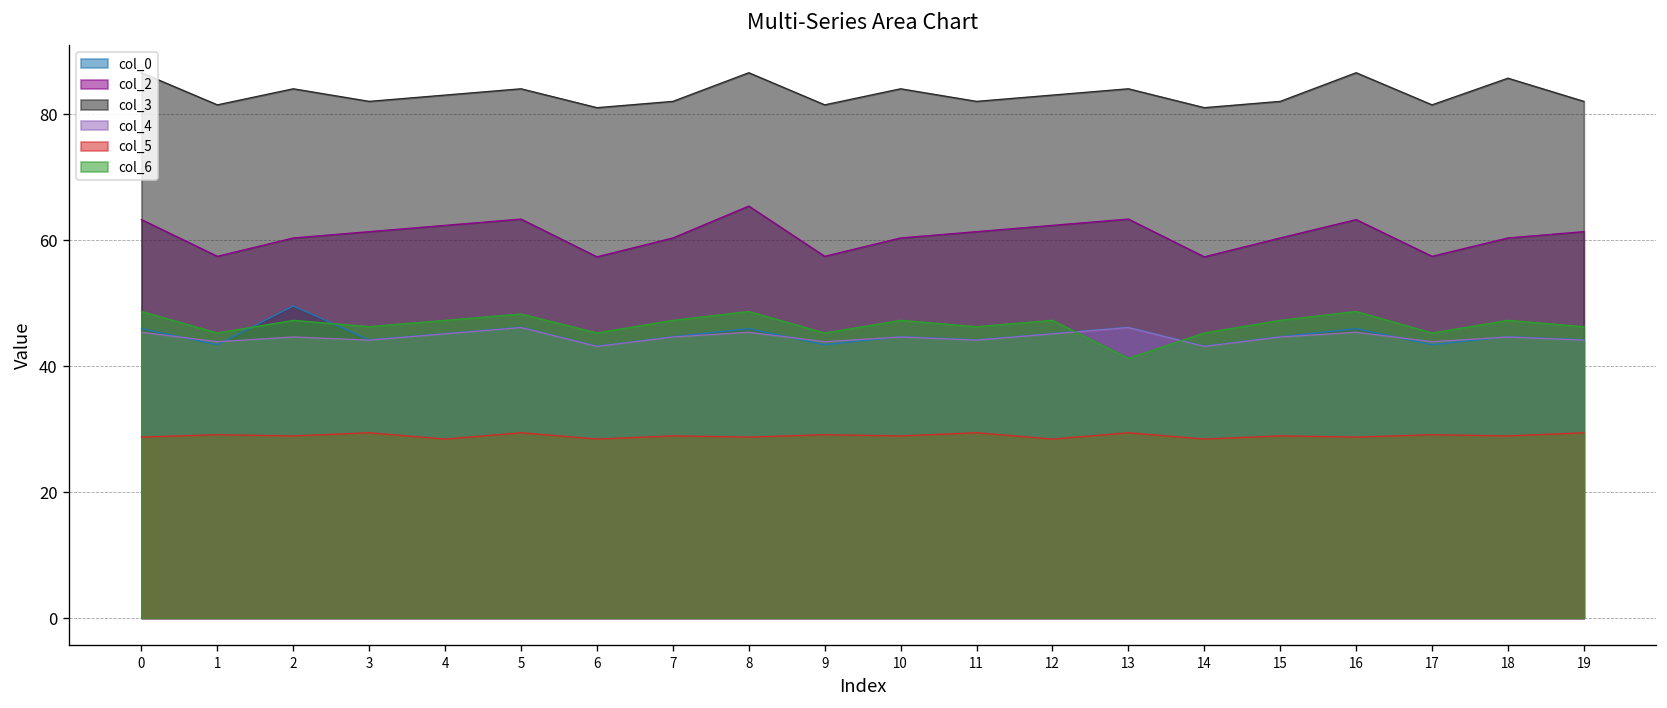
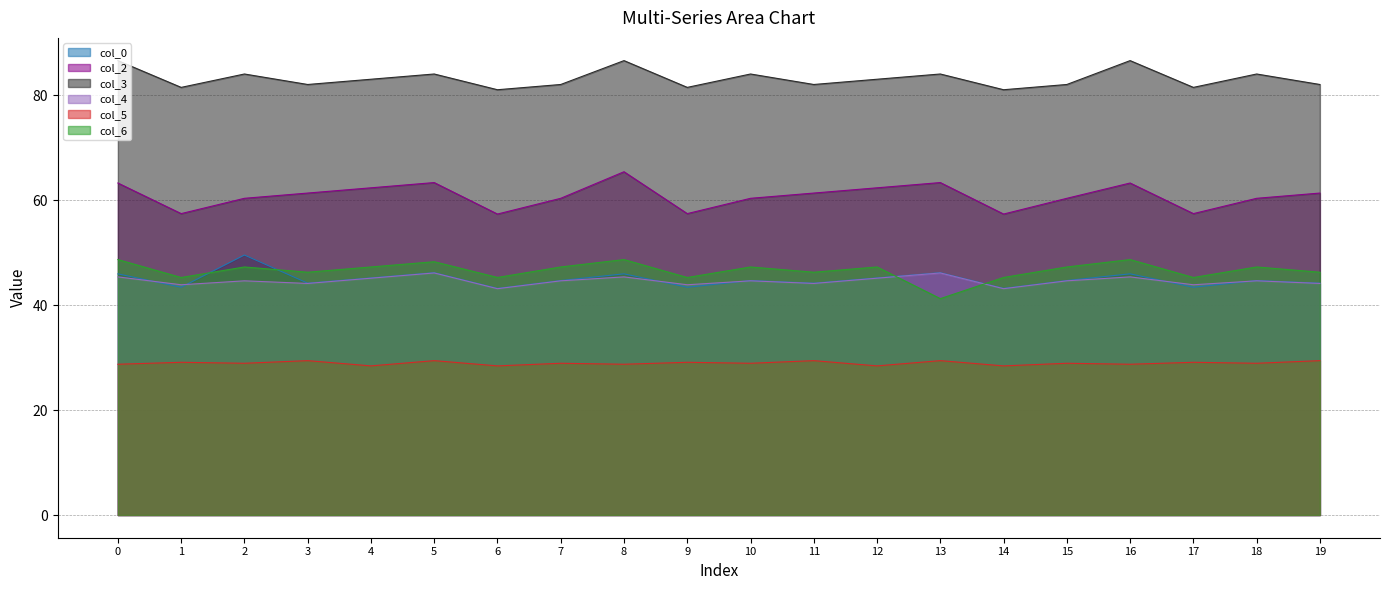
  {
    "col_0": {
      "0": 46,
      "2": 50,
      "8": 46,
      "16": 46
    },
    "col_2": {
      "0": 63,
      "1": 57,
      "2": 60,
      "3": 61,
      "4": 62,
      "5": 63,
      "6": 57,
      "7": 60,
      "8": 65,
      "9": 57,
      "10": 60,
      "11": 61,
      "12": 62,
      "13": 63,
      "14": 57,
      "15": 60,
      "16": 63,
      "17": 57,
      "18": 60,
      "19": 61
    },
    "col_3": {
      "1": 82,
      "2": 84,
      "3": 82,
      "4": 83,
      "5": 84,
      "6": 81,
      "7": 82,
      "8": 87,
      "9": 82,
      "10": 84,
      "11": 82,
      "12": 83,
      "13": 84,
      "14": 81,
      "15": 82,
      "16": 87,
      "17": 82,
-     "18": 86,
+     "18": 84,
      "19": 82
    },
    "col_4": {
      "0": 45,
      "2": 45,
      "8": 45,
      "16": 45
    },
    "col_5": {
      "0": 29,
      "1": 29,
      "2": 29,
      "3": 29,
      "4": 28,
      "5": 29,
      "6": 28,
      "7": 29,
      "8": 29,
      "9": 29,
      "10": 29,
      "11": 29,
      "12": 28,
      "13": 29,
      "14": 28,
      "15": 29,
      "16": 29,
      "17": 29,
      "18": 29,
      "19": 29
    },
    "col_6": {
      "0": 49,
      "1": 45,
      "2": 47,
      "3": 46,
      "4": 47,
      "5": 48,
      "6": 45,
      "7": 47,
      "8": 49,
      "9": 45,
      "10": 47,
      "11": 46,
      "12": 47,
      "13": 41,
      "14": 45,
      "15": 47,
      "16": 49,
      "17": 45,
      "18": 47,
      "19": 46
    }
  }
